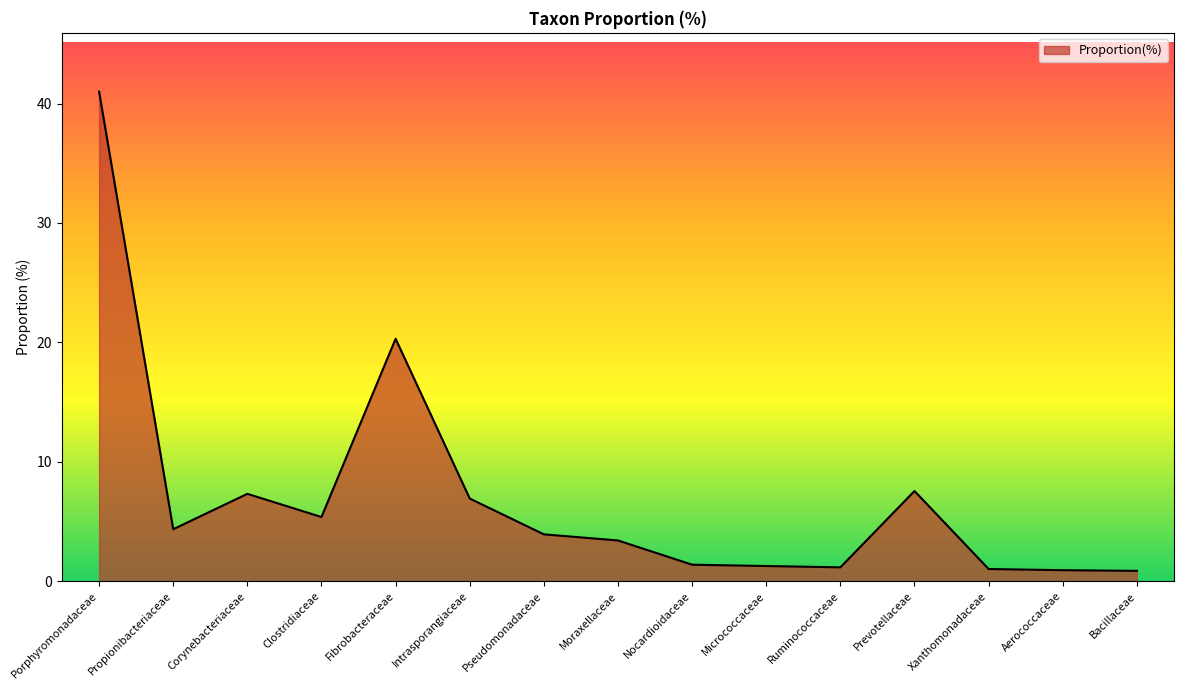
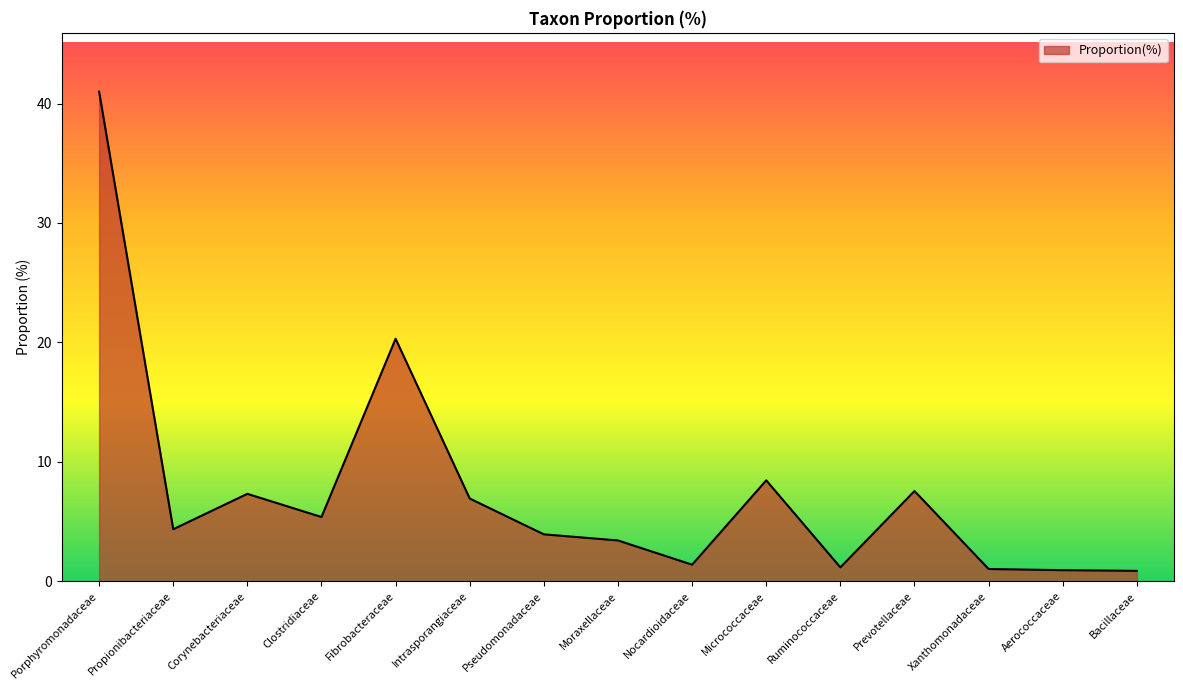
  {
    "Porphyromonadaceae": 41.0,
    "Propionibacteriaceae": 4.4,
    "Corynebacteriaceae": 7.3,
    "Clostridiaceae": 5.4,
    "Fibrobacteraceae": 20.3,
    "Intrasporangiaceae": 6.9,
    "Pseudomonadaceae": 3.9,
    "Moraxellaceae": 3.4,
    "Nocardioidaceae": 1.4,
-   "Micrococcaceae": 1.3,
+   "Micrococcaceae": 8.4,
    "Ruminococcaceae": 1.2,
    "Prevotellaceae": 7.6,
    "Xanthomonadaceae": 1.0,
    "Aerococcaceae": 0.9,
    "Bacillaceae": 0.9
  }
